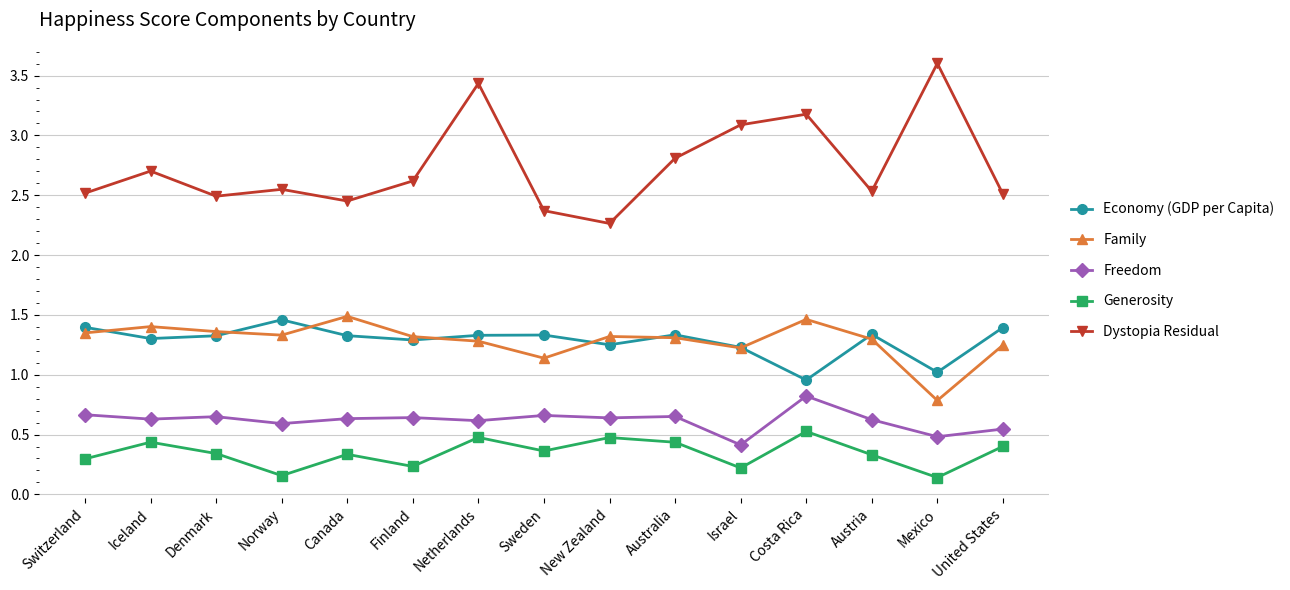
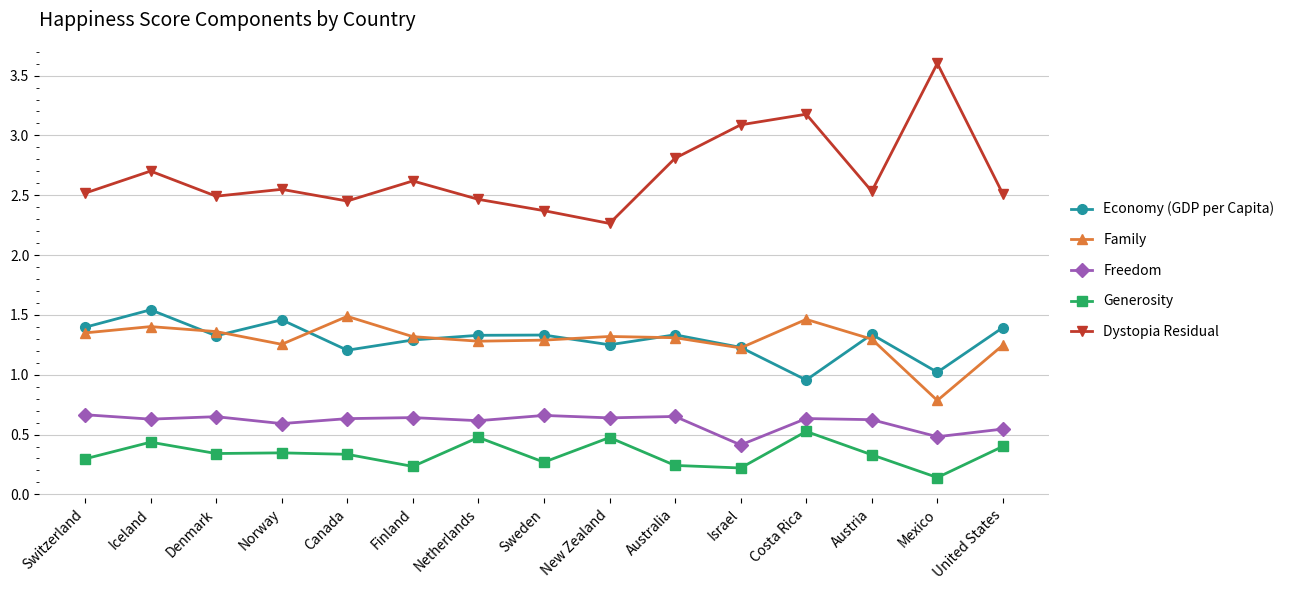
  {
    "Economy (GDP per Capita)": {
      "Switzerland": 1.40,
-     "Iceland": 1.30,
+     "Iceland": 1.54,
      "Denmark": 1.33,
      "Norway": 1.46,
-     "Canada": 1.33,
+     "Canada": 1.20,
      "Finland": 1.29,
      "Netherlands": 1.33,
      "Sweden": 1.33,
      "New Zealand": 1.25,
      "Australia": 1.33,
      "Costa Rica": 0.96,
      "Austria": 1.34,
      "Mexico": 1.02,
      "United States": 1.39
    },
    "Family": {
      "Switzerland": 1.35,
      "Iceland": 1.40,
      "Denmark": 1.36,
-     "Norway": 1.33,
+     "Norway": 1.25,
      "Canada": 1.49,
      "Finland": 1.32,
      "Netherlands": 1.28,
-     "Sweden": 1.14,
+     "Sweden": 1.29,
      "New Zealand": 1.32,
      "Australia": 1.31,
      "Costa Rica": 1.46,
      "Austria": 1.30,
      "Mexico": 0.78,
      "United States": 1.25
    },
    "Freedom": {
      "Switzerland": 0.67,
      "Iceland": 0.63,
      "Denmark": 0.65,
      "Norway": 0.59,
      "Canada": 0.63,
      "Finland": 0.64,
      "Netherlands": 0.62,
      "Sweden": 0.66,
      "New Zealand": 0.64,
      "Australia": 0.65,
      "Israel": 0.41,
-     "Costa Rica": 0.82,
+     "Costa Rica": 0.63,
      "Austria": 0.62,
      "Mexico": 0.48,
      "United States": 0.55
    },
    "Generosity": {
      "Switzerland": 0.30,
      "Iceland": 0.44,
      "Denmark": 0.34,
-     "Norway": 0.16,
+     "Norway": 0.35,
      "Canada": 0.33,
      "Finland": 0.23,
      "Netherlands": 0.48,
-     "Sweden": 0.36,
+     "Sweden": 0.27,
      "New Zealand": 0.48,
-     "Australia": 0.44,
+     "Australia": 0.24,
      "Israel": 0.22,
      "Costa Rica": 0.53,
      "Austria": 0.33,
      "Mexico": 0.14,
      "United States": 0.40
    },
    "Dystopia Residual": {
      "Switzerland": 2.52,
      "Iceland": 2.70,
      "Denmark": 2.49,
      "Norway": 2.55,
      "Canada": 2.45,
      "Finland": 2.62,
-     "Netherlands": 3.43,
+     "Netherlands": 2.47,
      "Sweden": 2.37,
      "New Zealand": 2.26,
      "Australia": 2.81,
      "Israel": 3.09,
      "Costa Rica": 3.18,
      "Austria": 2.53,
      "Mexico": 3.60,
      "United States": 2.51
    }
  }
